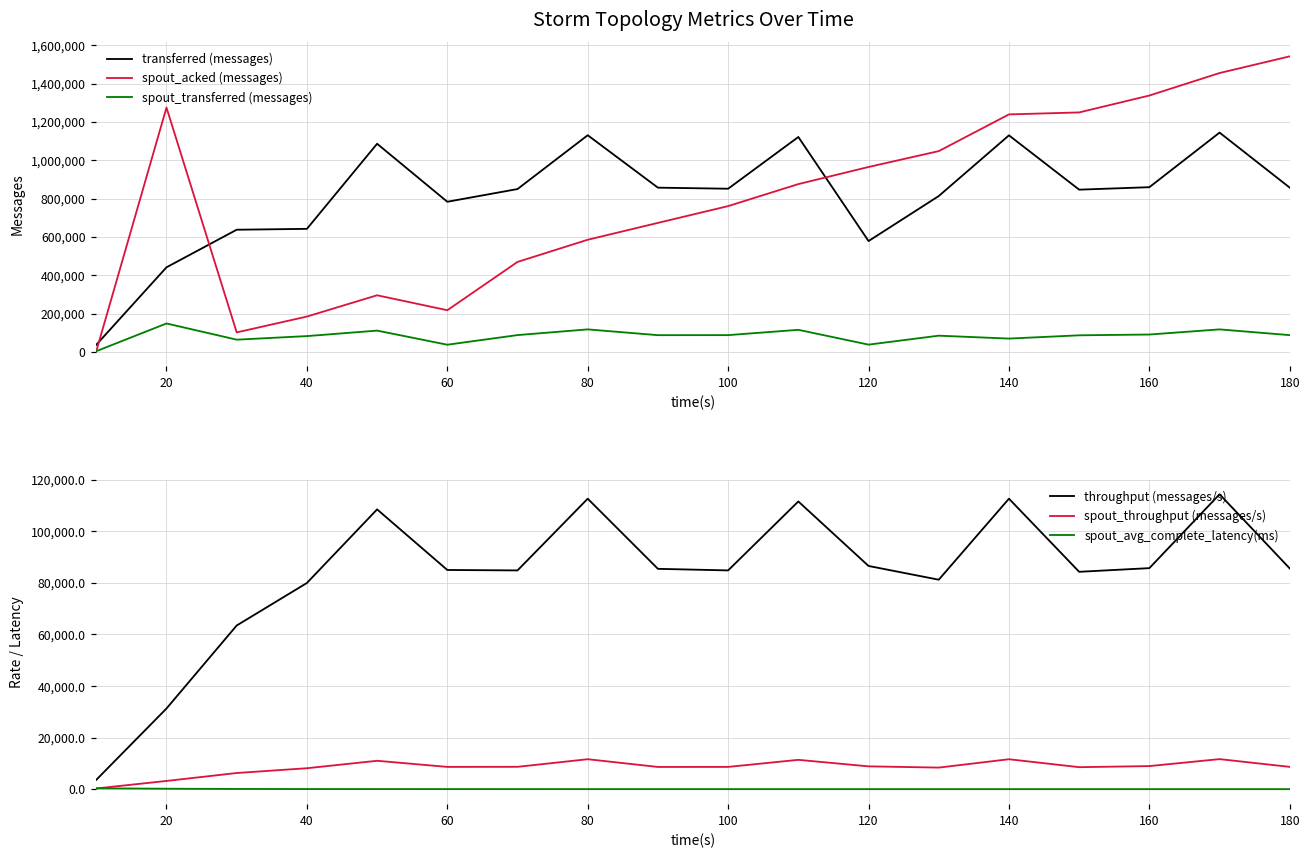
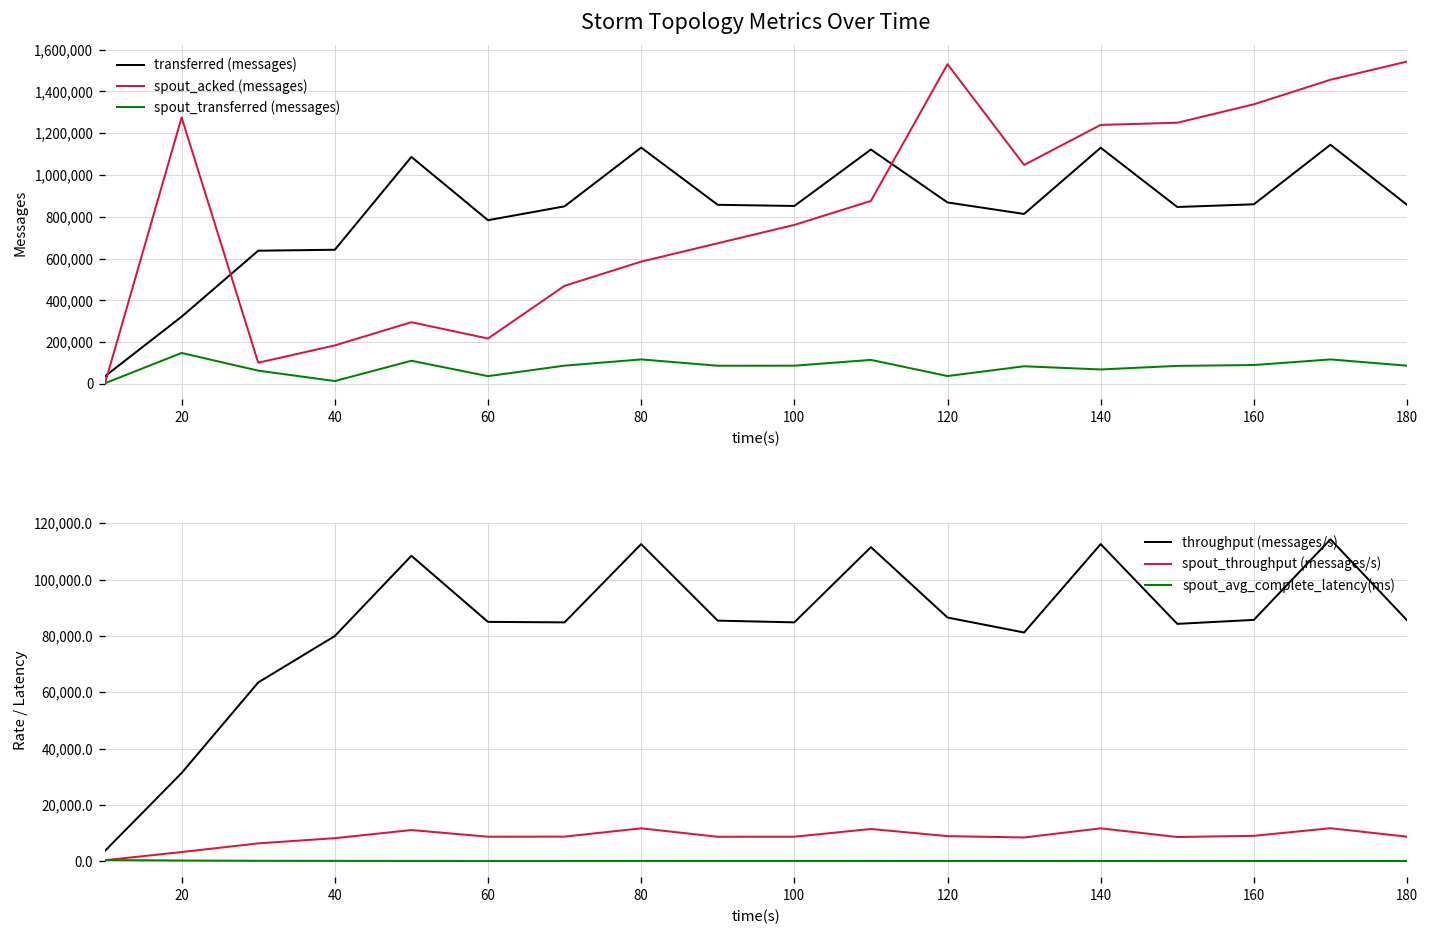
  {
    "Storm Topology Metrics Over Time": {
      "transferred (messages)": {
-       "20": "440,000",
+       "20": "320,000",
        "40": "640,000",
        "60": "780,000",
        "80": "1,130,000",
        "100": "850,000",
-       "120": "580,000",
+       "120": "870,000",
        "140": "1,130,000",
        "160": "860,000",
        "180": "860,000"
      },
      "spout_acked (messages)": {
        "20": "1,280,000",
        "40": "180,000",
        "60": "220,000",
        "80": "590,000",
        "100": "760,000",
-       "120": "970,000",
+       "120": "1,530,000",
        "140": "1,240,000",
        "160": "1,340,000",
        "180": "1,540,000"
      },
      "spout_transferred (messages)": {
        "20": "150,000",
-       "40": "80,000",
+       "40": "10,000",
        "60": "40,000",
        "80": "120,000",
        "100": "90,000",
        "120": "40,000",
        "140": "70,000",
        "160": "90,000",
        "180": "90,000"
      }
    }
  }
